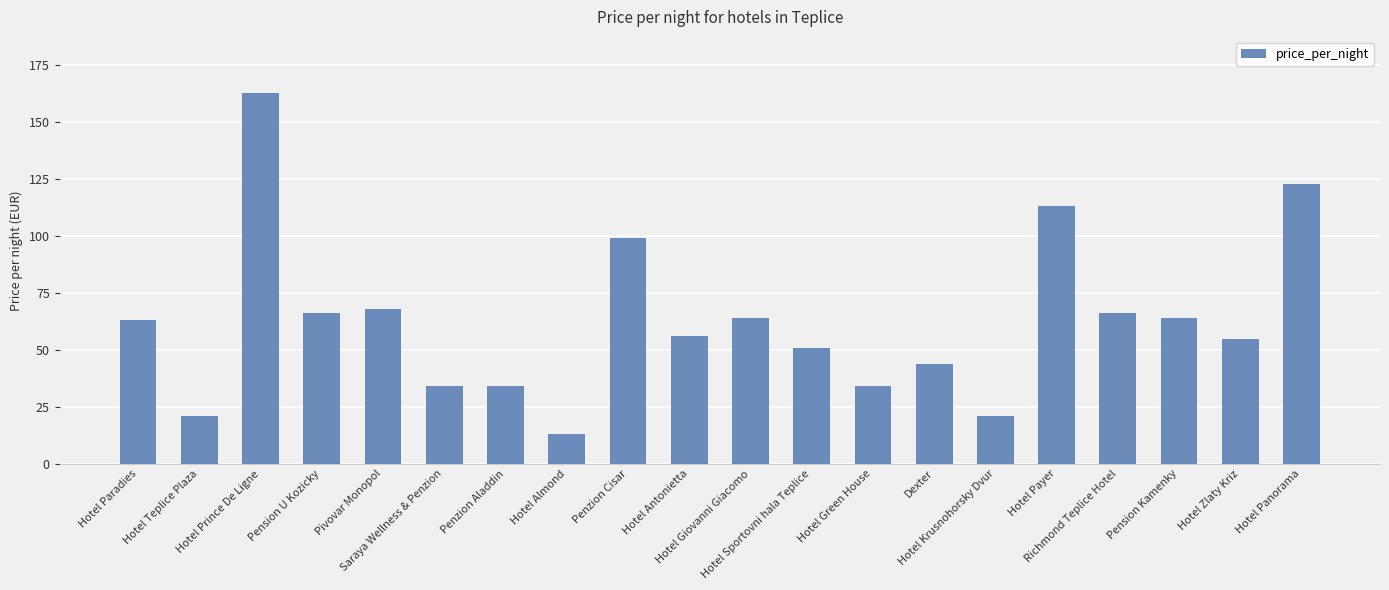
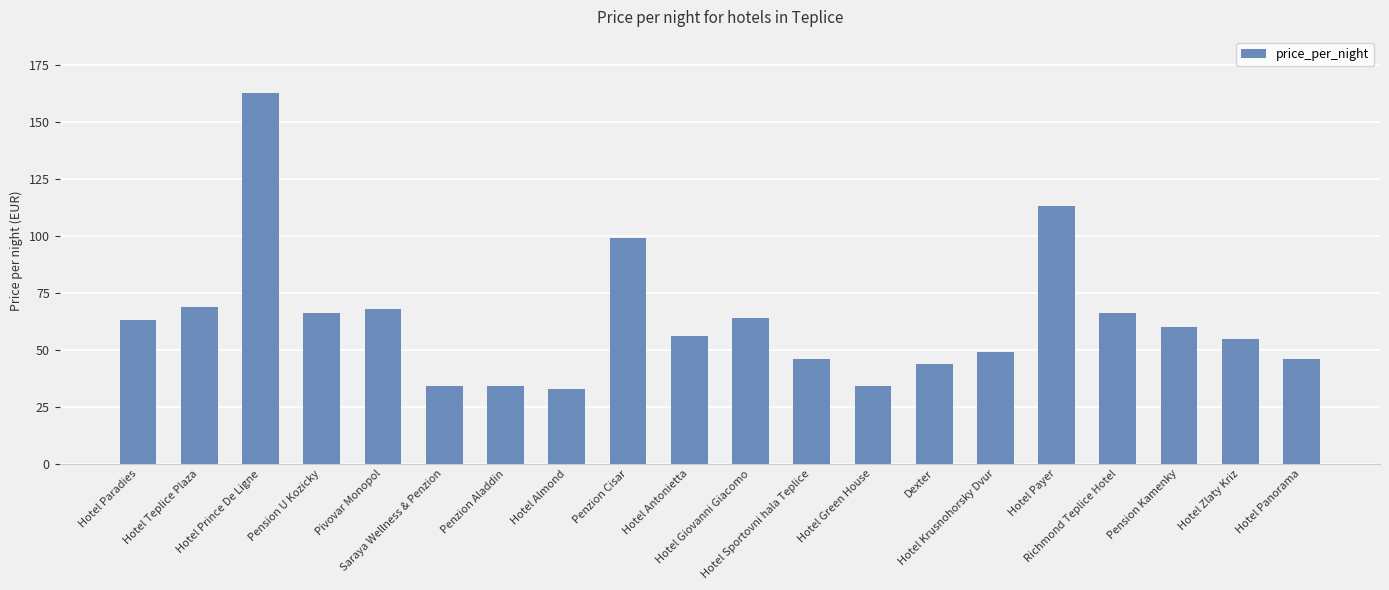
  {
    "Hotel Paradies": 63,
-   "Hotel Teplice Plaza": 21,
+   "Hotel Teplice Plaza": 69,
    "Hotel Prince De Ligne": 163,
    "Pension U Kozicky": 66,
    "Pivovar Monopol": 68,
    "Saraya Wellness & Penzion": 34,
    "Penzion Aladdin": 34,
-   "Hotel Almond": 13,
+   "Hotel Almond": 33,
    "Penzion Cisar": 99,
    "Hotel Antonietta": 56,
    "Hotel Giovanni Giacomo": 64,
-   "Hotel Sportovni hala Teplice": 51,
+   "Hotel Sportovni hala Teplice": 46,
    "Hotel Green House": 34,
    "Dexter": 44,
-   "Hotel Krusnohorsky Dvur": 21,
+   "Hotel Krusnohorsky Dvur": 49,
    "Hotel Payer": 113,
    "Richmond Teplice Hotel": 66,
-   "Pension Kamenky": 64,
+   "Pension Kamenky": 60,
    "Hotel Zlaty Kriz": 55,
-   "Hotel Panorama": 123
+   "Hotel Panorama": 46
  }
